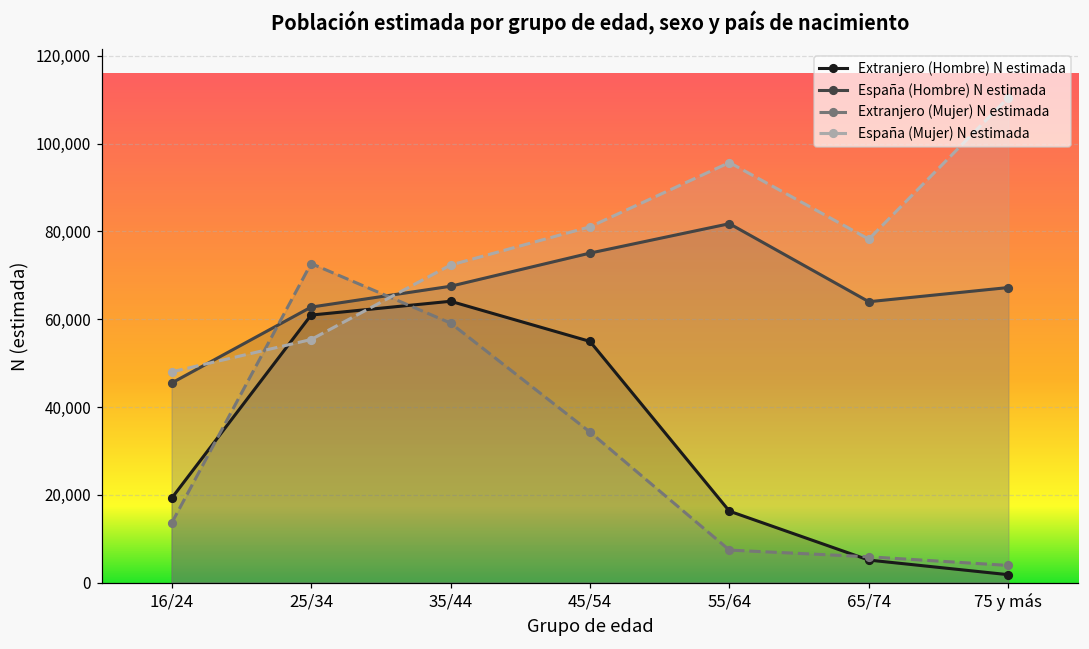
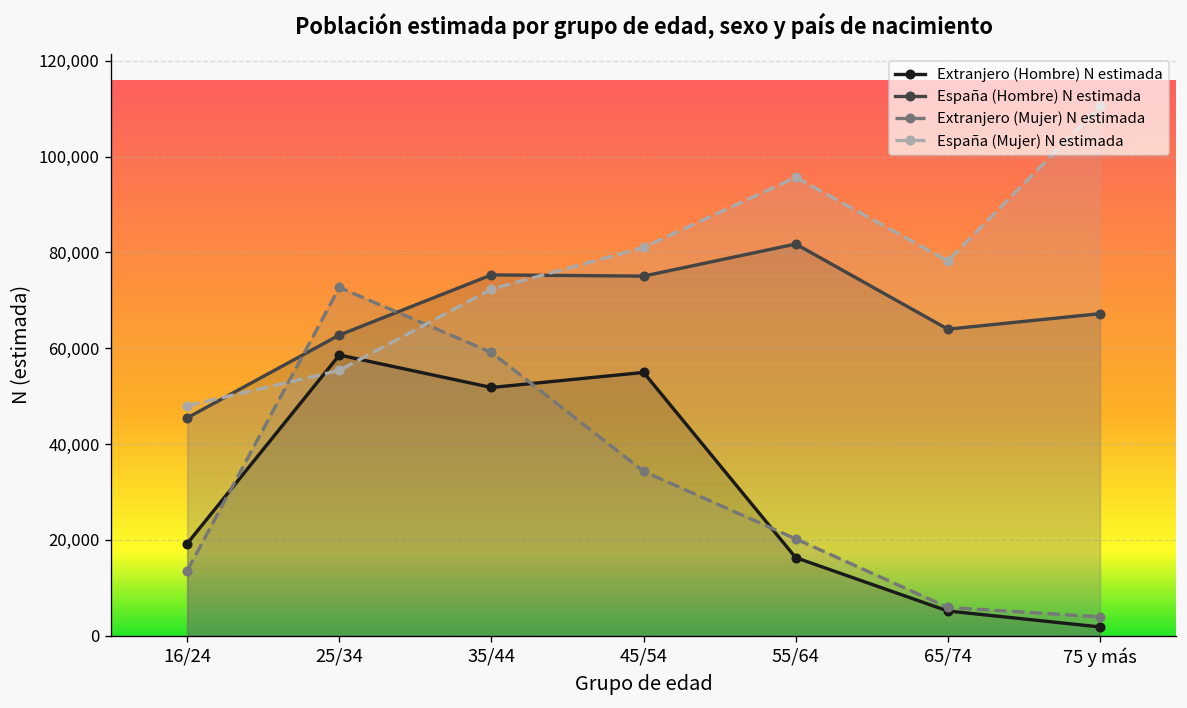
  {
    "Extranjero (Hombre) N estimada": {
      "16/24": "19,000",
-     "25/34": "61,000",
-     "35/44": "64,000",
+     "25/34": "59,000",
+     "35/44": "52,000",
      "45/54": "55,000",
      "55/64": "16,000",
      "65/74": "5,000",
      "75 y más": "2,000"
    },
    "España (Hombre) N estimada": {
      "16/24": "45,000",
      "25/34": "63,000",
-     "35/44": "67,000",
+     "35/44": "75,000",
      "45/54": "75,000",
      "55/64": "82,000",
      "65/74": "64,000",
      "75 y más": "67,000"
    },
    "Extranjero (Mujer) N estimada": {
      "16/24": "14,000",
      "25/34": "73,000",
      "35/44": "59,000",
      "45/54": "34,000",
-     "55/64": "7,000",
+     "55/64": "20,000",
      "65/74": "6,000",
      "75 y más": "4,000"
    },
    "España (Mujer) N estimada": {
      "16/24": "48,000",
      "25/34": "55,000",
      "35/44": "72,000",
      "45/54": "81,000",
      "55/64": "96,000",
      "65/74": "78,000"
    }
  }
